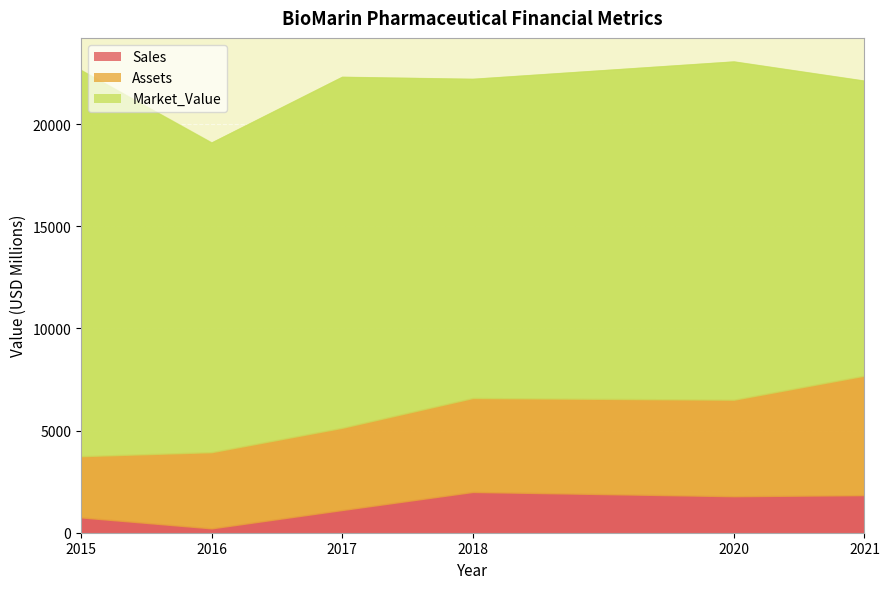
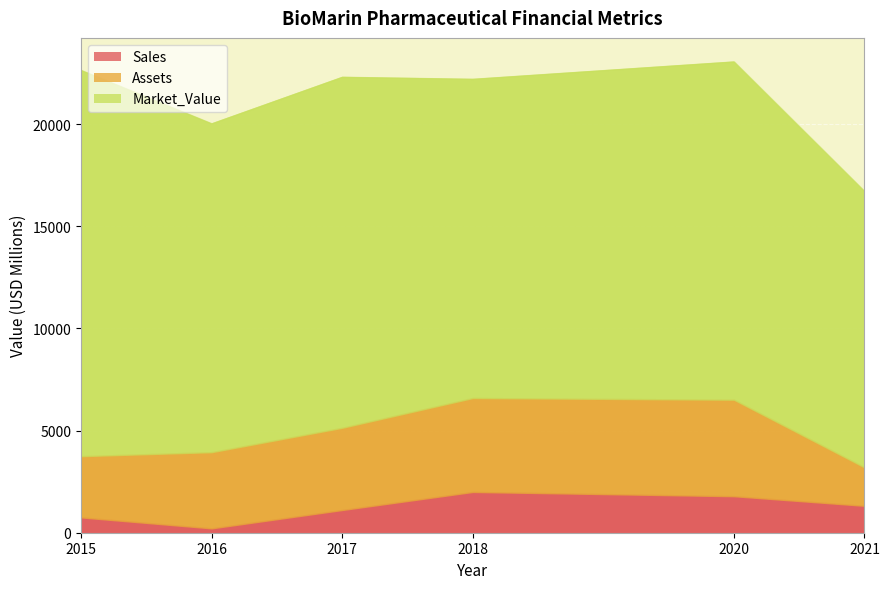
  {
    "Sales": {
      "2015": 800,
      "2016": 200,
      "2017": 1100,
      "2018": 2000,
      "2020": 1800,
-     "2021": 1800
+     "2021": 1300
    },
    "Assets": {
      "2015": 3000,
      "2016": 3700,
      "2017": 4000,
      "2018": 4600,
      "2020": 4700,
-     "2021": 5800
+     "2021": 1900
    },
    "Market_Value": {
      "2015": 18900,
-     "2016": 15200,
+     "2016": 16100,
      "2017": 17200,
      "2018": 15600,
      "2020": 16600,
-     "2021": 14400
+     "2021": 13500
    }
  }
